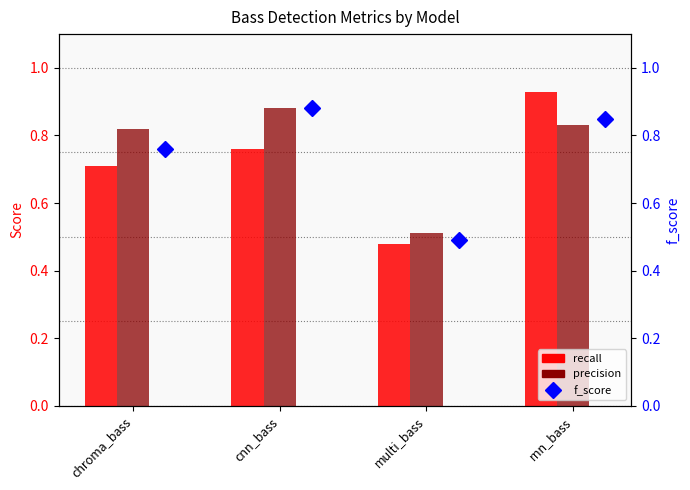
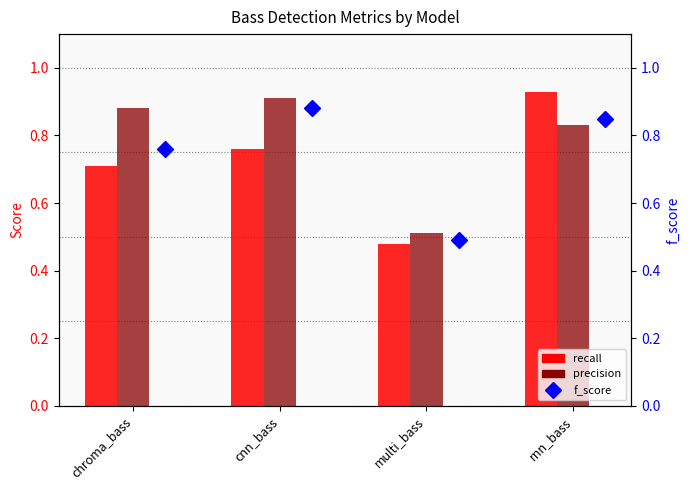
  {
    "recall": {
      "chroma_bass": 0.71,
      "cnn_bass": 0.76,
      "multi_bass": 0.48,
      "rnn_bass": 0.93
    },
    "precision": {
-     "chroma_bass": 0.82,
-     "cnn_bass": 0.88,
+     "chroma_bass": 0.88,
+     "cnn_bass": 0.91,
      "multi_bass": 0.51,
      "rnn_bass": 0.83
    }
  }
